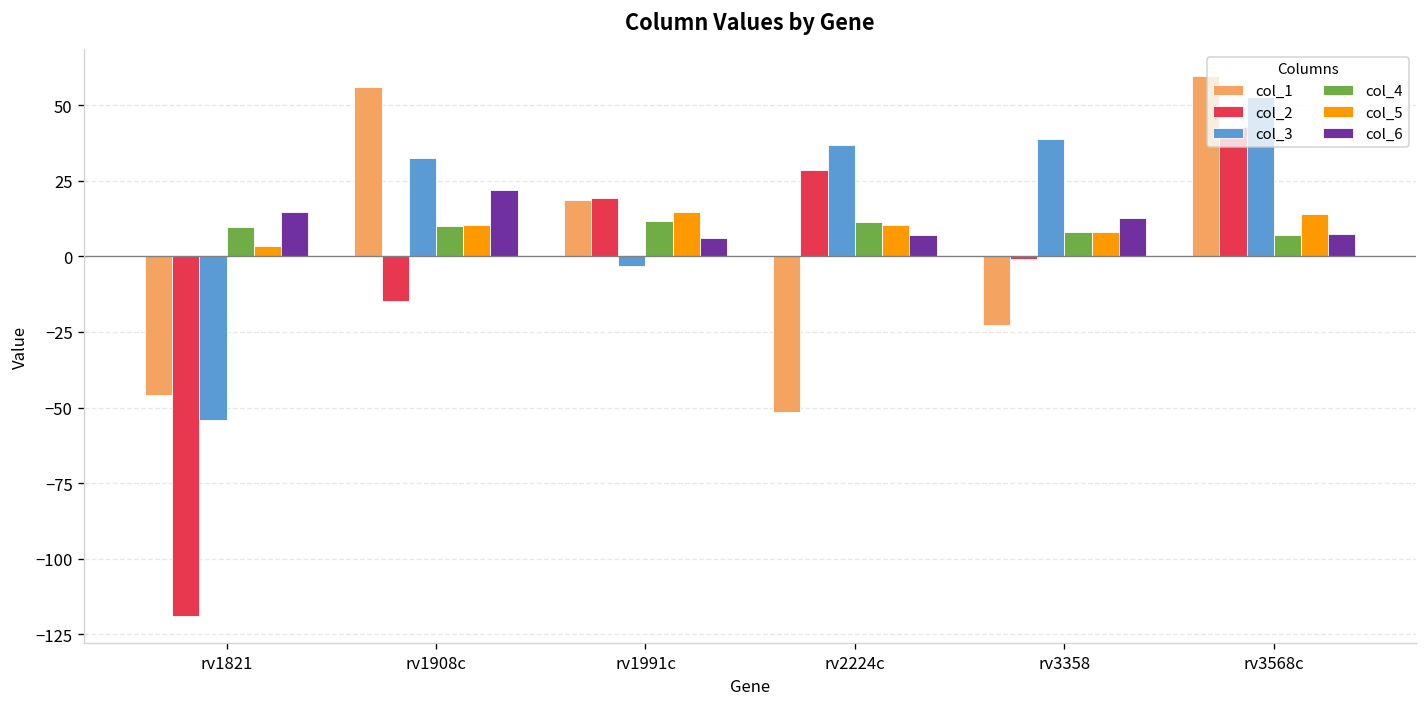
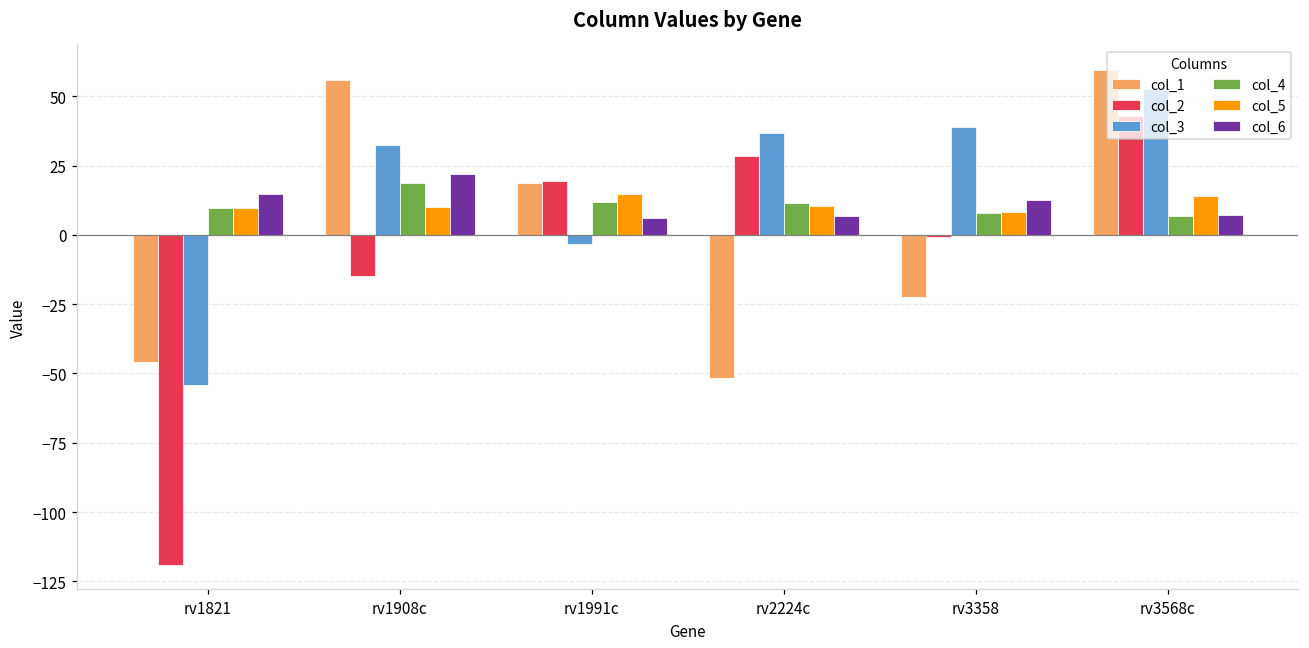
  {
    "col_1": {
      "rv1821": -46,
      "rv1908c": 56,
      "rv1991c": 19,
      "rv2224c": -52,
      "rv3358": -23,
      "rv3568c": 60
    },
    "col_2": {
      "rv1821": -119,
      "rv1908c": -15,
      "rv1991c": 19,
      "rv2224c": 28
    },
    "col_3": {
      "rv1821": -54,
      "rv1908c": 32,
      "rv1991c": -3,
      "rv2224c": 37,
      "rv3358": 39
    },
    "col_4": {
      "rv1821": 10,
-     "rv1908c": 10,
+     "rv1908c": 19,
      "rv1991c": 12,
      "rv2224c": 11,
      "rv3358": 8,
      "rv3568c": 7
    },
    "col_5": {
-     "rv1821": 3,
+     "rv1821": 10,
      "rv1908c": 10,
      "rv1991c": 15,
      "rv2224c": 10,
      "rv3358": 8,
      "rv3568c": 14
    },
    "col_6": {
      "rv1821": 15,
      "rv1908c": 22,
      "rv1991c": 6,
      "rv2224c": 7,
      "rv3358": 12,
      "rv3568c": 7
    }
  }
